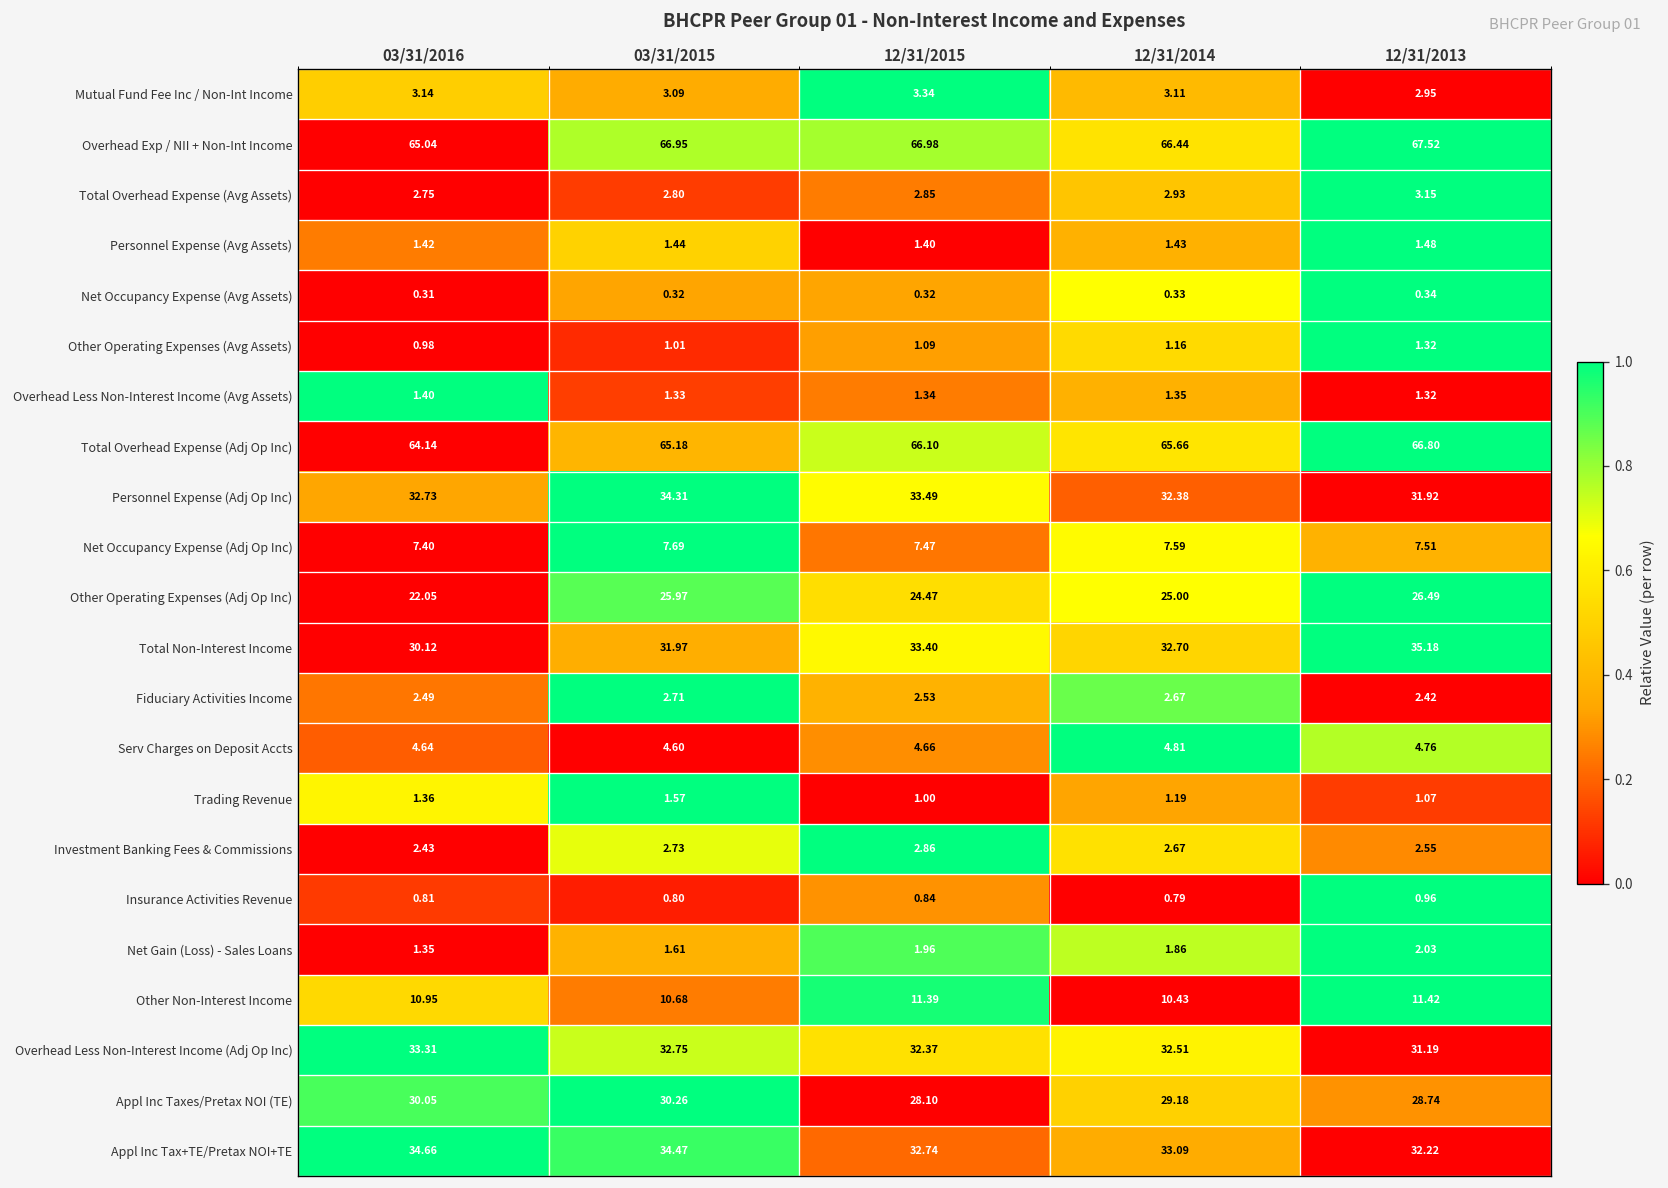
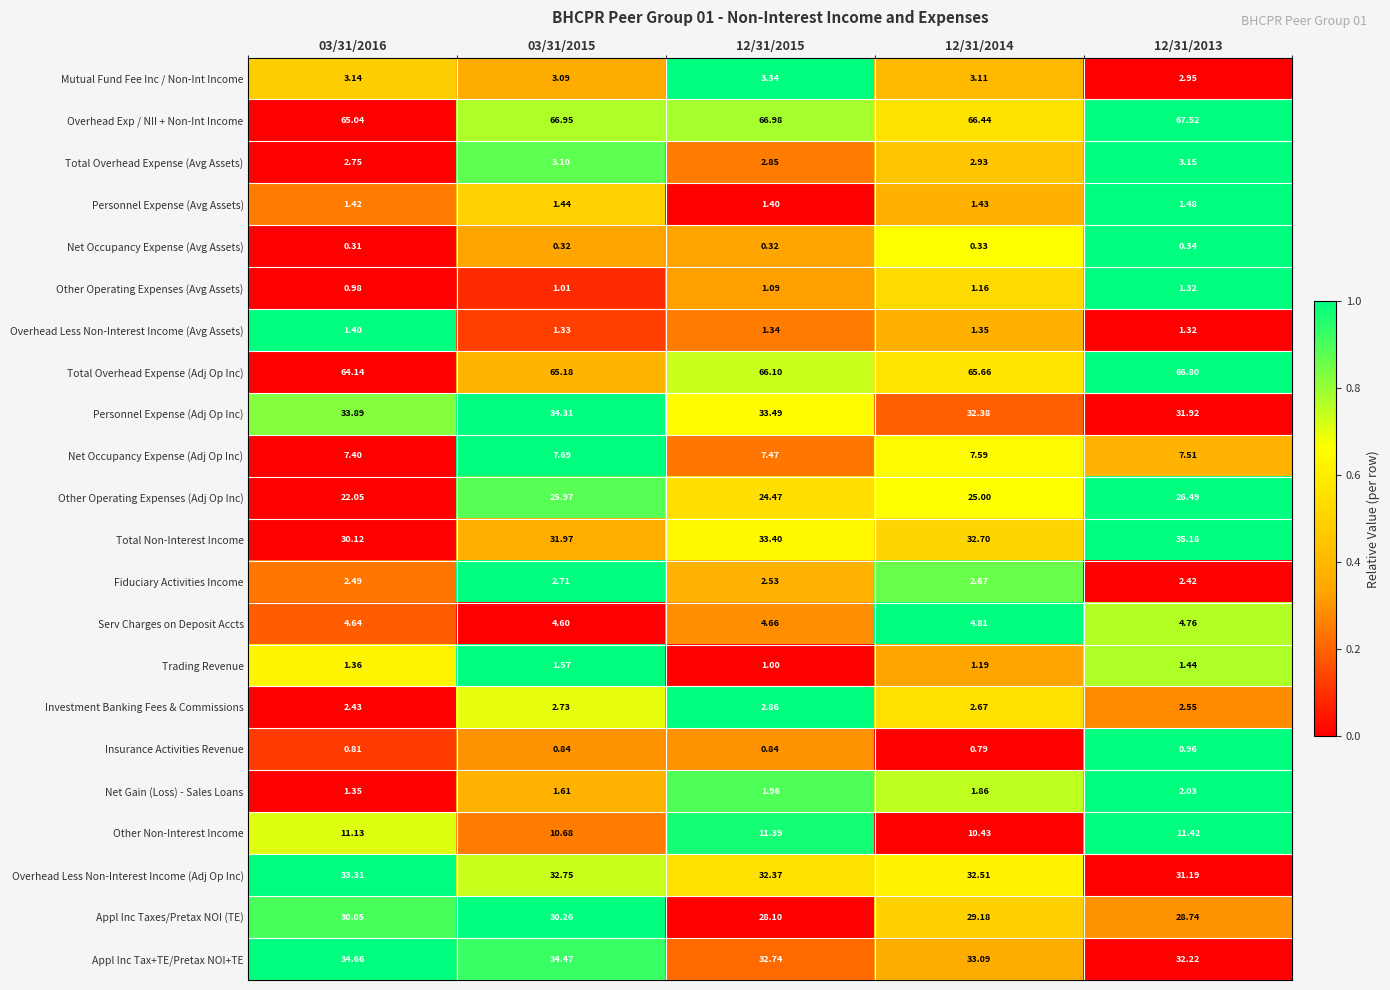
  {
    "Mutual Fund Fee Inc / Non-Int Income": {
      "03/31/2016": 3.14,
      "03/31/2015": 3.09,
      "12/31/2015": 3.34,
      "12/31/2014": 3.11,
      "12/31/2013": 2.95
    },
    "Overhead Exp / NII + Non-Int Income": {
      "03/31/2016": 65.04,
      "03/31/2015": 66.95,
      "12/31/2015": 66.98,
      "12/31/2014": 66.44,
      "12/31/2013": 67.52
    },
    "Total Overhead Expense (Avg Assets)": {
      "03/31/2016": 2.75,
-     "03/31/2015": 2.80,
+     "03/31/2015": 3.10,
      "12/31/2015": 2.85,
      "12/31/2014": 2.93,
      "12/31/2013": 3.15
    },
    "Personnel Expense (Avg Assets)": {
      "03/31/2016": 1.42,
      "03/31/2015": 1.44,
      "12/31/2015": 1.40,
      "12/31/2014": 1.43,
      "12/31/2013": 1.48
    },
    "Net Occupancy Expense (Avg Assets)": {
      "03/31/2016": 0.31,
      "03/31/2015": 0.32,
      "12/31/2015": 0.32,
      "12/31/2014": 0.33,
      "12/31/2013": 0.34
    },
    "Other Operating Expenses (Avg Assets)": {
      "03/31/2016": 0.98,
      "03/31/2015": 1.01,
      "12/31/2015": 1.09,
      "12/31/2014": 1.16,
      "12/31/2013": 1.32
    },
    "Overhead Less Non-Interest Income (Avg Assets)": {
      "03/31/2016": 1.40,
      "03/31/2015": 1.33,
      "12/31/2015": 1.34,
      "12/31/2014": 1.35,
      "12/31/2013": 1.32
    },
    "Total Overhead Expense (Adj Op Inc)": {
      "03/31/2016": 64.14,
      "03/31/2015": 65.18,
      "12/31/2015": 66.10,
      "12/31/2014": 65.66,
      "12/31/2013": 66.80
    },
    "Personnel Expense (Adj Op Inc)": {
-     "03/31/2016": 32.73,
+     "03/31/2016": 33.89,
      "03/31/2015": 34.31,
      "12/31/2015": 33.49,
      "12/31/2014": 32.38,
      "12/31/2013": 31.92
    },
    "Net Occupancy Expense (Adj Op Inc)": {
      "03/31/2016": 7.40,
      "03/31/2015": 7.69,
      "12/31/2015": 7.47,
      "12/31/2014": 7.59,
      "12/31/2013": 7.51
    },
    "Other Operating Expenses (Adj Op Inc)": {
      "03/31/2016": 22.05,
      "03/31/2015": 25.97,
      "12/31/2015": 24.47,
      "12/31/2014": 25.00,
      "12/31/2013": 26.49
    },
    "Total Non-Interest Income": {
      "03/31/2016": 30.12,
      "03/31/2015": 31.97,
      "12/31/2015": 33.40,
      "12/31/2014": 32.70,
      "12/31/2013": 35.18
    },
    "Fiduciary Activities Income": {
      "03/31/2016": 2.49,
      "03/31/2015": 2.71,
      "12/31/2015": 2.53,
      "12/31/2014": 2.67,
      "12/31/2013": 2.42
    },
    "Serv Charges on Deposit Accts": {
      "03/31/2016": 4.64,
      "03/31/2015": 4.60,
      "12/31/2015": 4.66,
      "12/31/2014": 4.81,
      "12/31/2013": 4.76
    },
    "Trading Revenue": {
      "03/31/2016": 1.36,
      "03/31/2015": 1.57,
      "12/31/2015": 1.00,
      "12/31/2014": 1.19,
-     "12/31/2013": 1.07
+     "12/31/2013": 1.44
    },
    "Investment Banking Fees & Commissions": {
      "03/31/2016": 2.43,
      "03/31/2015": 2.73,
      "12/31/2015": 2.86,
      "12/31/2014": 2.67,
      "12/31/2013": 2.55
    },
    "Insurance Activities Revenue": {
      "03/31/2016": 0.81,
-     "03/31/2015": 0.80,
+     "03/31/2015": 0.84,
      "12/31/2015": 0.84,
      "12/31/2014": 0.79,
      "12/31/2013": 0.96
    },
    "Net Gain (Loss) - Sales Loans": {
      "03/31/2016": 1.35,
      "03/31/2015": 1.61,
      "12/31/2015": 1.96,
      "12/31/2014": 1.86,
      "12/31/2013": 2.03
    },
    "Other Non-Interest Income": {
-     "03/31/2016": 10.95,
+     "03/31/2016": 11.13,
      "03/31/2015": 10.68,
      "12/31/2015": 11.39,
      "12/31/2014": 10.43,
      "12/31/2013": 11.42
    },
    "Overhead Less Non-Interest Income (Adj Op Inc)": {
      "03/31/2016": 33.31,
      "03/31/2015": 32.75,
      "12/31/2015": 32.37,
      "12/31/2014": 32.51,
      "12/31/2013": 31.19
    },
    "Appl Inc Taxes/Pretax NOI (TE)": {
      "03/31/2016": 30.05,
      "03/31/2015": 30.26,
      "12/31/2015": 28.10,
      "12/31/2014": 29.18,
      "12/31/2013": 28.74
    },
    "Appl Inc Tax+TE/Pretax NOI+TE": {
      "03/31/2016": 34.66,
      "03/31/2015": 34.47,
      "12/31/2015": 32.74,
      "12/31/2014": 33.09,
      "12/31/2013": 32.22
    }
  }
